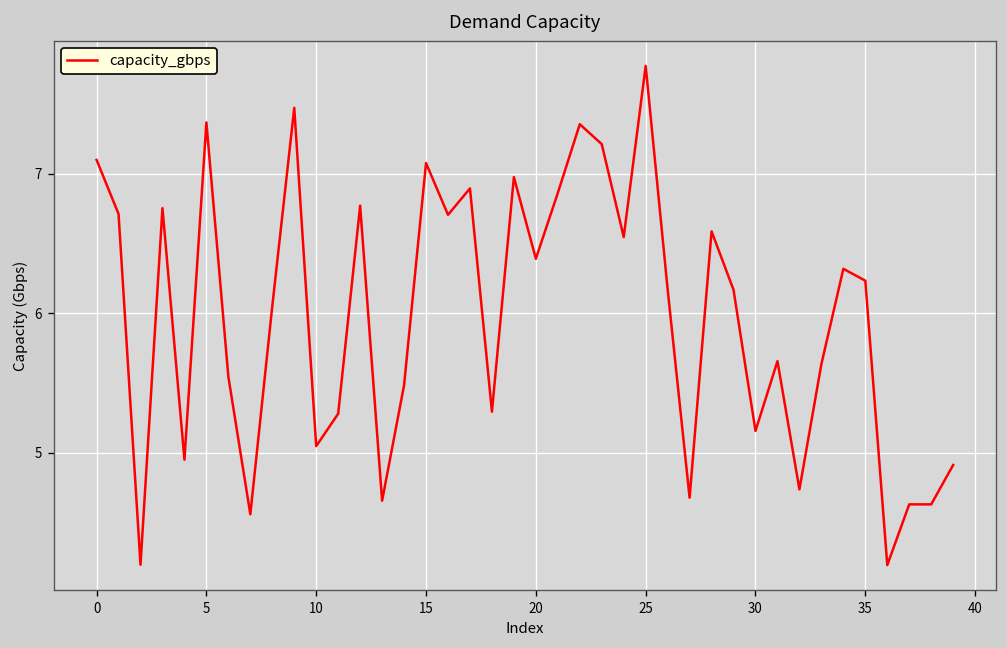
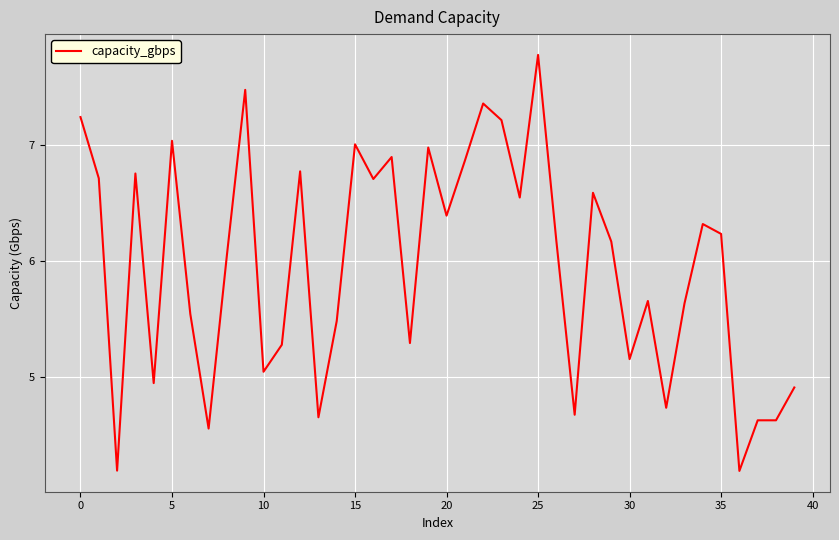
  {
-   "0": 7.10,
-   "5": 7.37,
+   "0": 7.24,
+   "5": 7.03,
    "10": 5.05,
-   "15": 7.08,
+   "15": 7.00,
    "20": 6.39,
    "25": 7.77,
    "30": 5.16,
    "35": 6.23
  }
